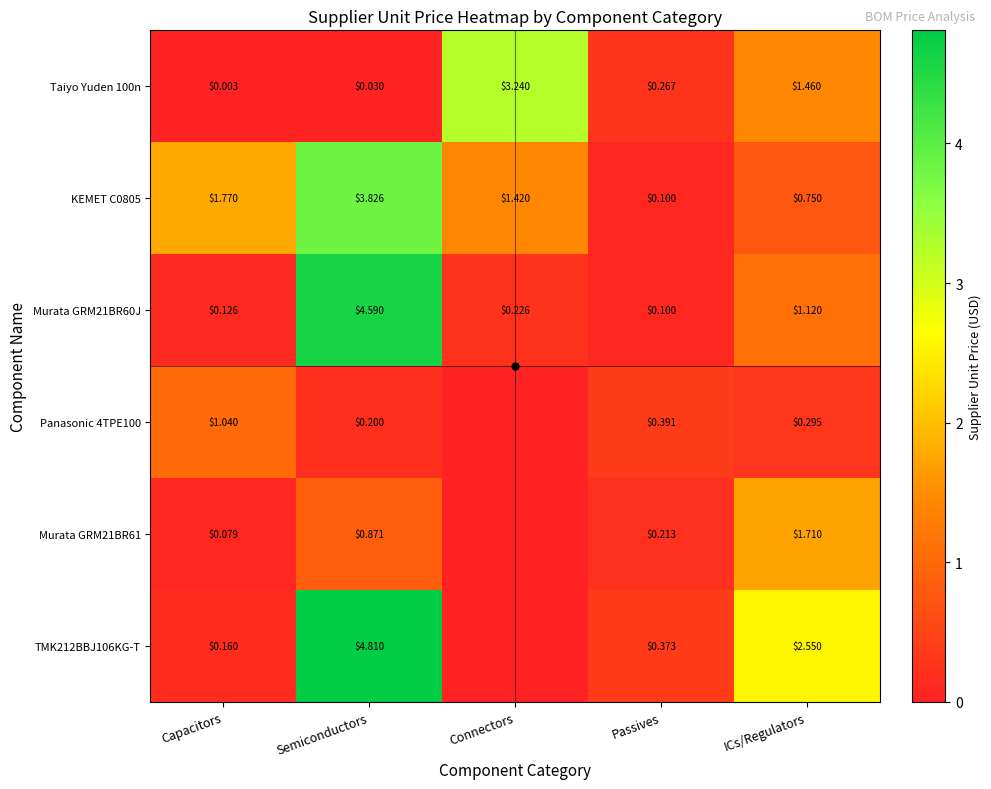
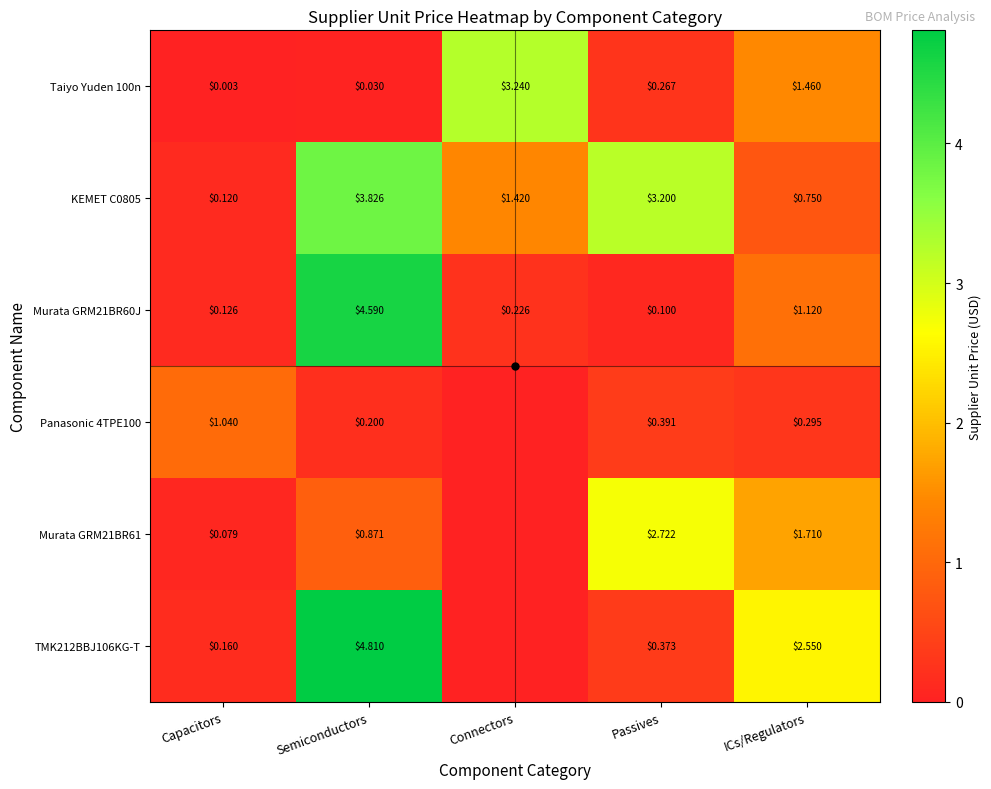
  {
    "Taiyo Yuden 100n": {
      "Capacitors": "$0.003",
      "Semiconductors": "$0.030",
      "Connectors": "$3.240",
      "Passives": "$0.267",
      "ICs/Regulators": "$1.460"
    },
    "KEMET C0805": {
-     "Capacitors": "$1.770",
+     "Capacitors": "$0.120",
      "Semiconductors": "$3.826",
      "Connectors": "$1.420",
-     "Passives": "$0.100",
+     "Passives": "$3.200",
      "ICs/Regulators": "$0.750"
    },
    "Murata GRM21BR60J": {
      "Capacitors": "$0.126",
      "Semiconductors": "$4.590",
      "Connectors": "$0.226",
      "Passives": "$0.100",
      "ICs/Regulators": "$1.120"
    },
    "Panasonic 4TPE100": {
      "Capacitors": "$1.040",
      "Semiconductors": "$0.200",
      "Passives": "$0.391",
      "ICs/Regulators": "$0.295"
    },
    "Murata GRM21BR61": {
      "Capacitors": "$0.079",
      "Semiconductors": "$0.871",
-     "Passives": "$0.213",
+     "Passives": "$2.722",
      "ICs/Regulators": "$1.710"
    },
    "TMK212BBJ106KG-T": {
      "Capacitors": "$0.160",
      "Semiconductors": "$4.810",
      "Passives": "$0.373",
      "ICs/Regulators": "$2.550"
    }
  }
